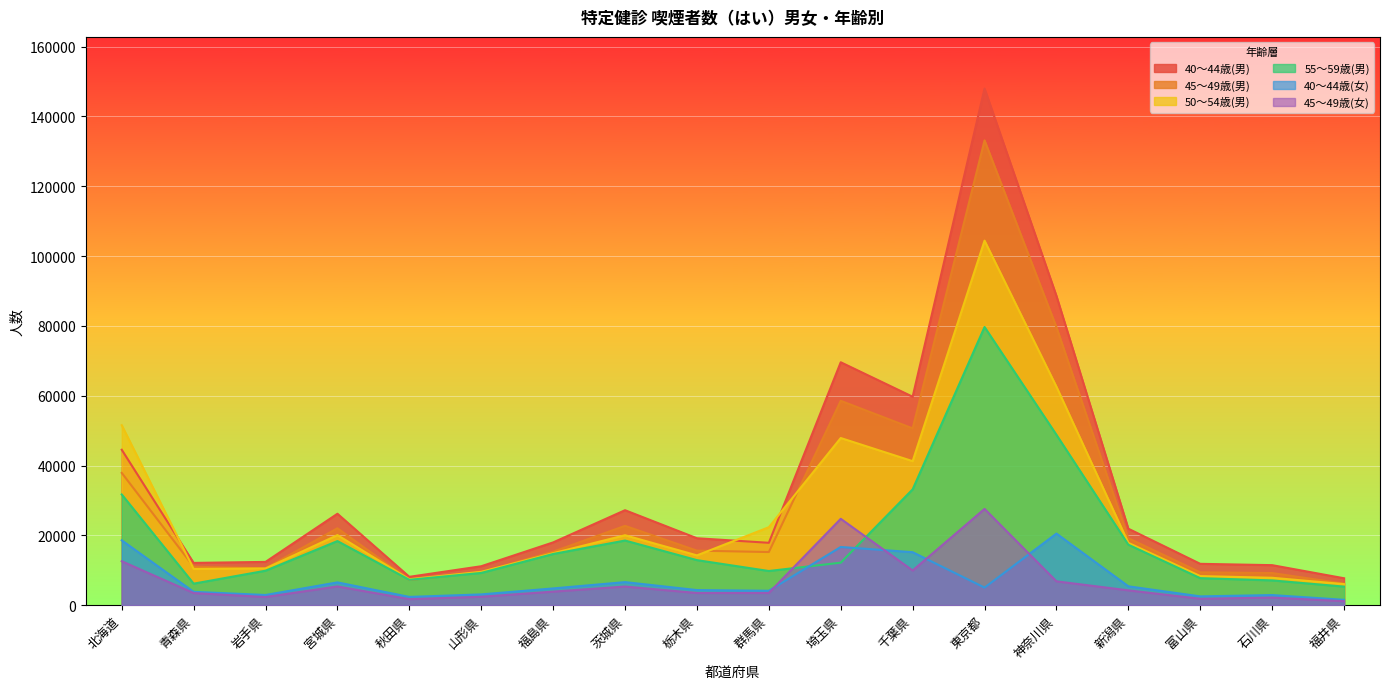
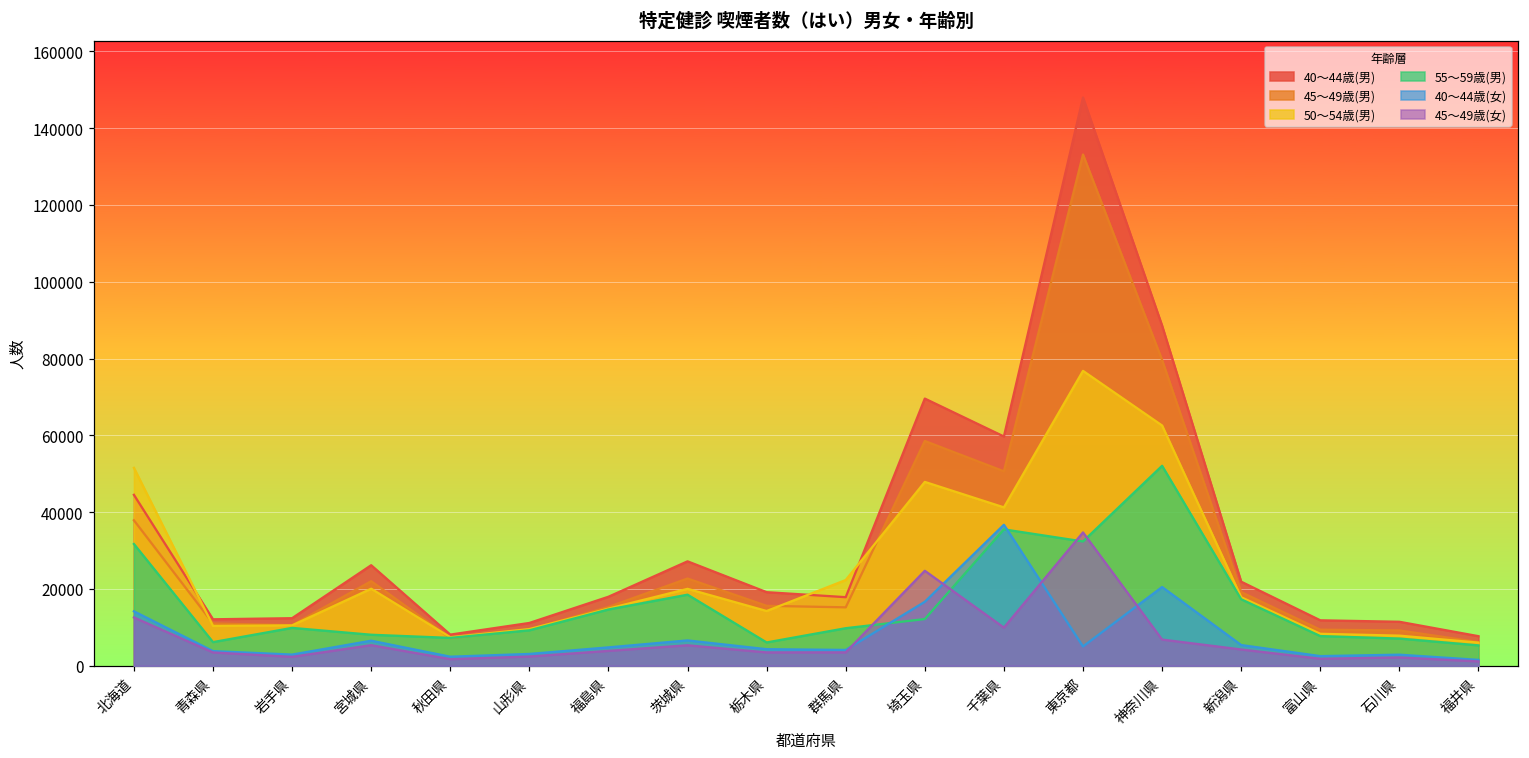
  {
    "50～54歳(男)": {
      "北海道": 52000,
      "宮城県": 20000,
      "茨城県": 20000,
      "栃木県": 14000,
      "群馬県": 22000,
      "埼玉県": 48000,
      "千葉県": 41000,
-     "東京都": 104000,
+     "東京都": 77000,
      "神奈川県": 63000,
      "石川県": 8000
    },
    "55～59歳(男)": {
      "北海道": 32000,
      "青森県": 6000,
-     "宮城県": 18000,
+     "宮城県": 8000,
      "茨城県": 19000,
-     "栃木県": 13000,
+     "栃木県": 6000,
      "群馬県": 10000,
      "埼玉県": 12000,
-     "千葉県": 33000,
-     "東京都": 80000,
-     "神奈川県": 49000,
+     "千葉県": 36000,
+     "東京都": 32000,
+     "神奈川県": 52000,
      "石川県": 7000
    },
    "40～44歳(女)": {
-     "北海道": 19000,
+     "北海道": 14000,
      "宮城県": 7000,
      "福島県": 5000,
      "茨城県": 7000,
      "栃木県": 4000,
      "埼玉県": 17000,
-     "千葉県": 15000,
+     "千葉県": 37000,
      "東京都": 5000,
      "神奈川県": 21000,
      "新潟県": 5000
    },
    "45～49歳(女)": {
      "北海道": 13000,
      "宮城県": 5000,
      "福島県": 4000,
      "茨城県": 5000,
      "栃木県": 3000,
      "埼玉県": 25000,
      "千葉県": 10000,
-     "東京都": 28000,
+     "東京都": 35000,
      "神奈川県": 7000,
      "新潟県": 4000
    }
  }
